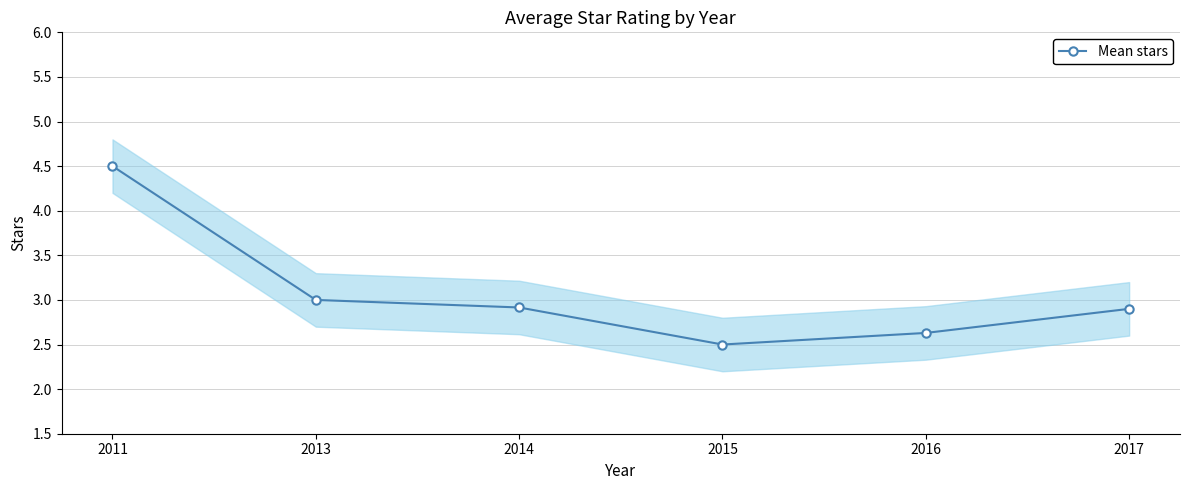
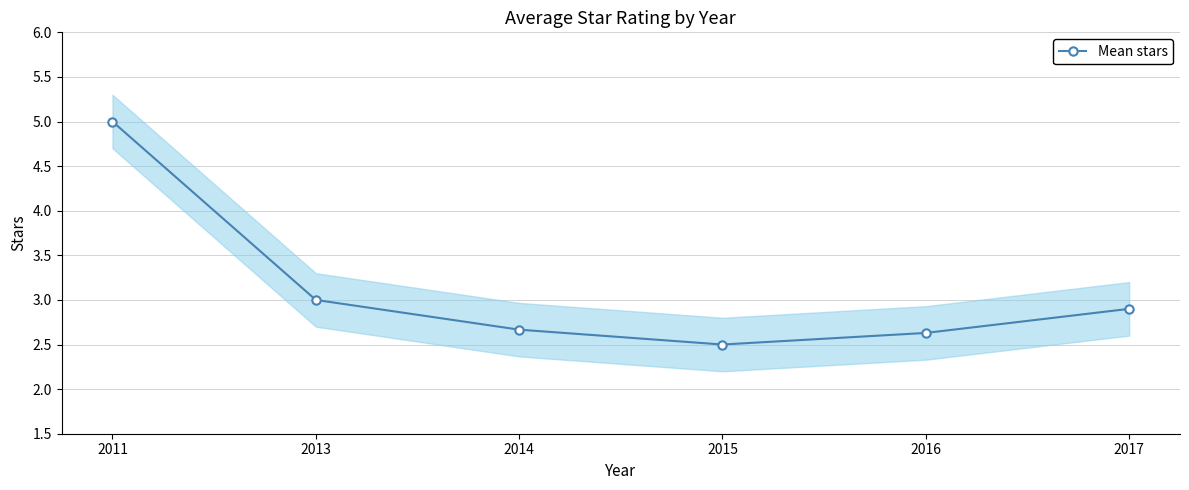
  {
    "Mean stars": {
-     "2011": 4.5,
+     "2011": 5.0,
      "2013": 3.0,
-     "2014": 2.9,
+     "2014": 2.7,
      "2015": 2.5,
      "2016": 2.6,
      "2017": 2.9
    }
  }
